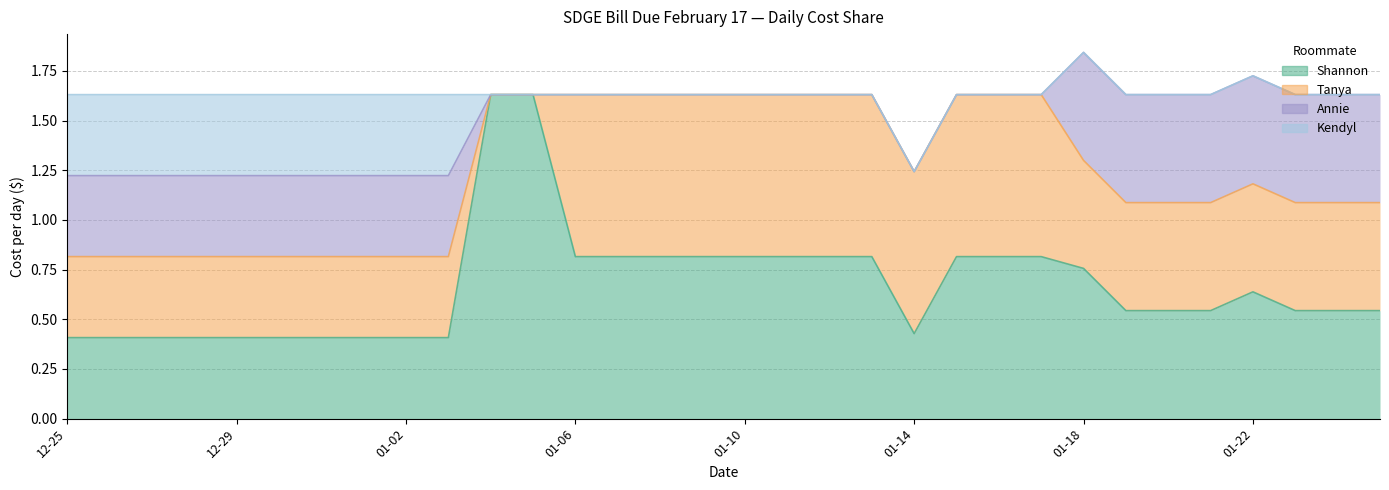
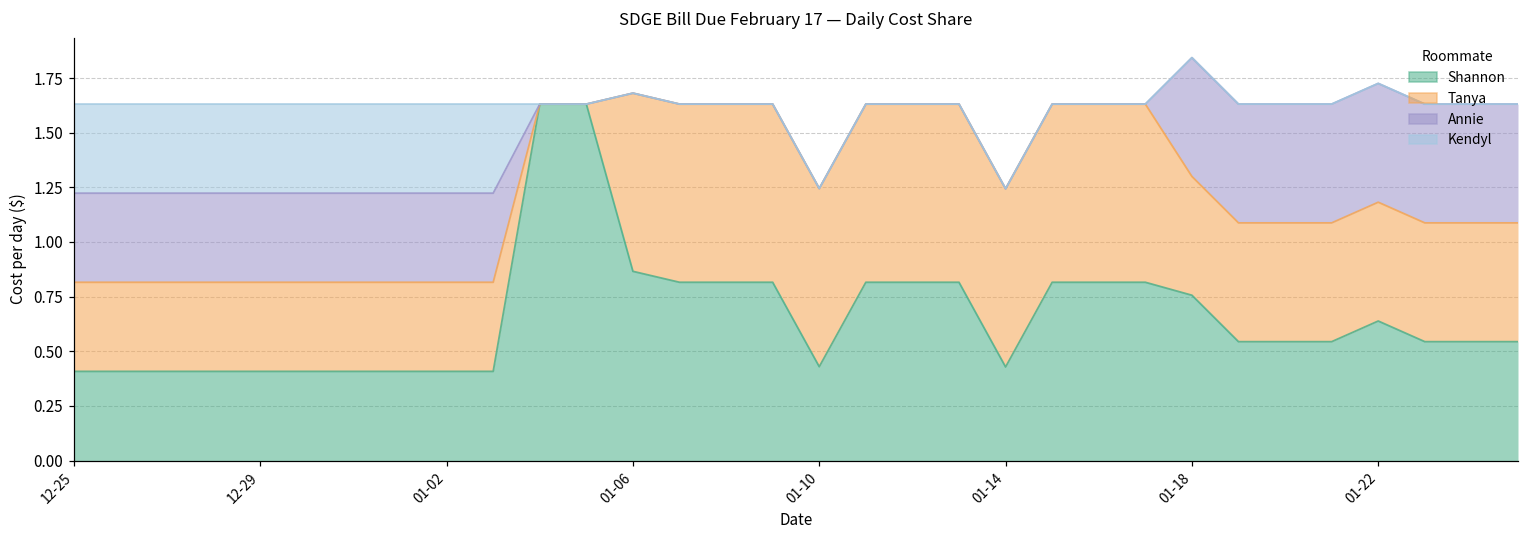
  {
    "Shannon": {
      "12-25": 0.41,
      "12-29": 0.41,
      "01-02": 0.41,
-     "01-06": 0.82,
-     "01-10": 0.82,
+     "01-06": 0.87,
+     "01-10": 0.43,
      "01-14": 0.43,
      "01-18": 0.76,
      "01-22": 0.64
    },
    "Tanya": {
      "12-25": 0.41,
      "12-29": 0.41,
      "01-02": 0.41,
      "01-18": 0.54,
      "01-22": 0.54
    }
  }
